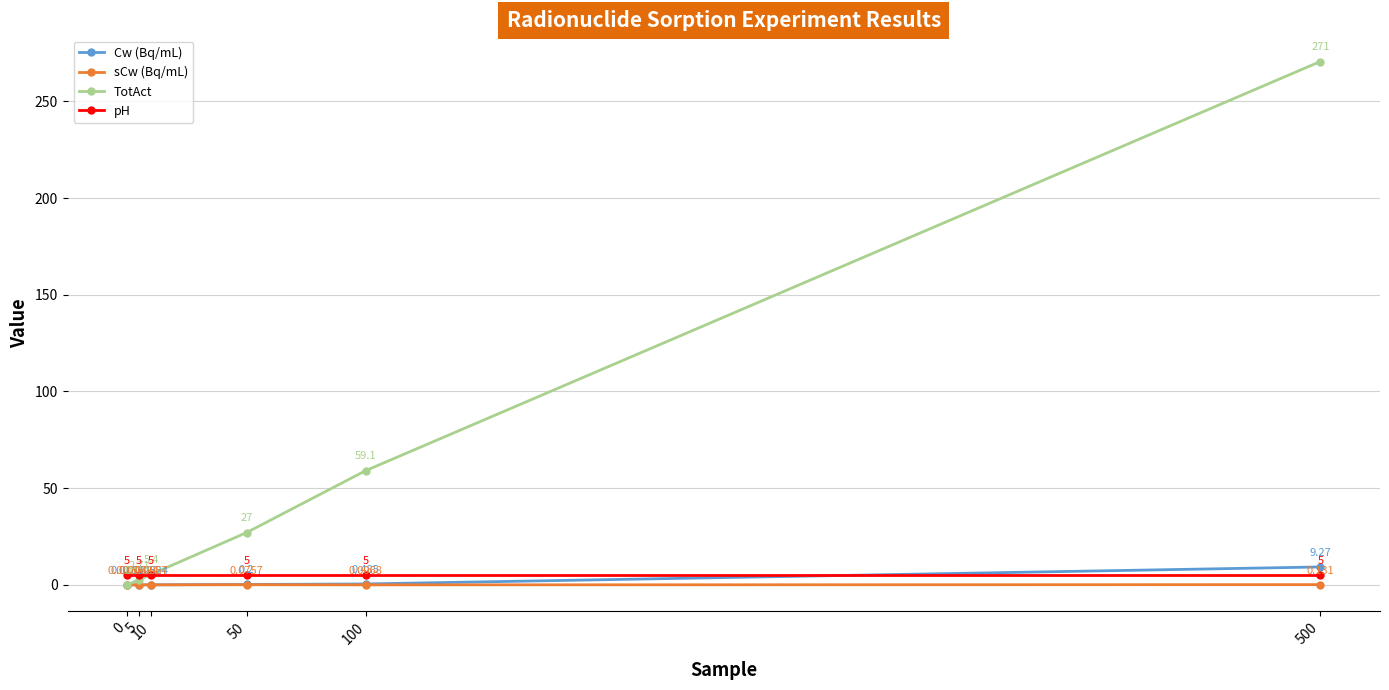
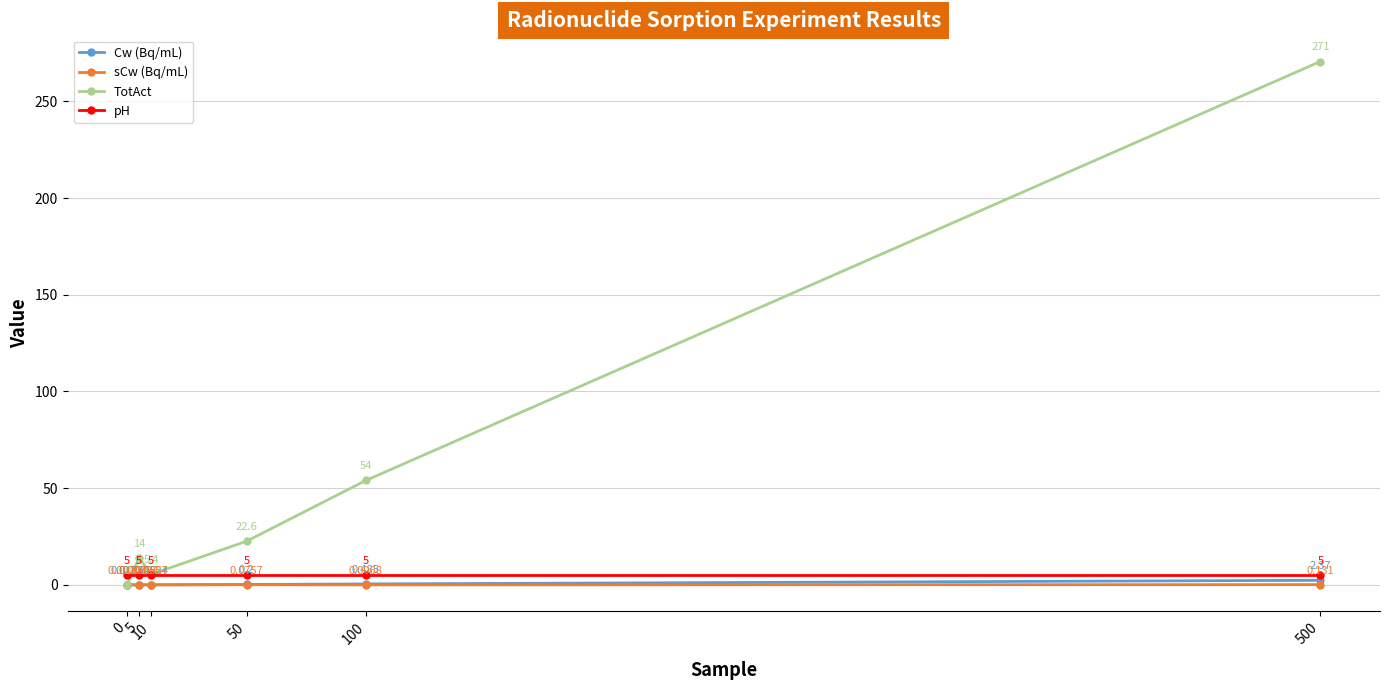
  {
    "Cw (Bq/mL)": {
-     "500": 9.27
+     "500": 2.37
    },
    "TotAct": {
-     "5": 2.71,
-     "50": 27,
-     "100": 59.1,
+     "5": 14,
+     "50": 22.6,
+     "100": 54,
      "500": 271
    },
    "pH": {
      "0": 5,
      "50": 5,
      "100": 5
    }
  }
